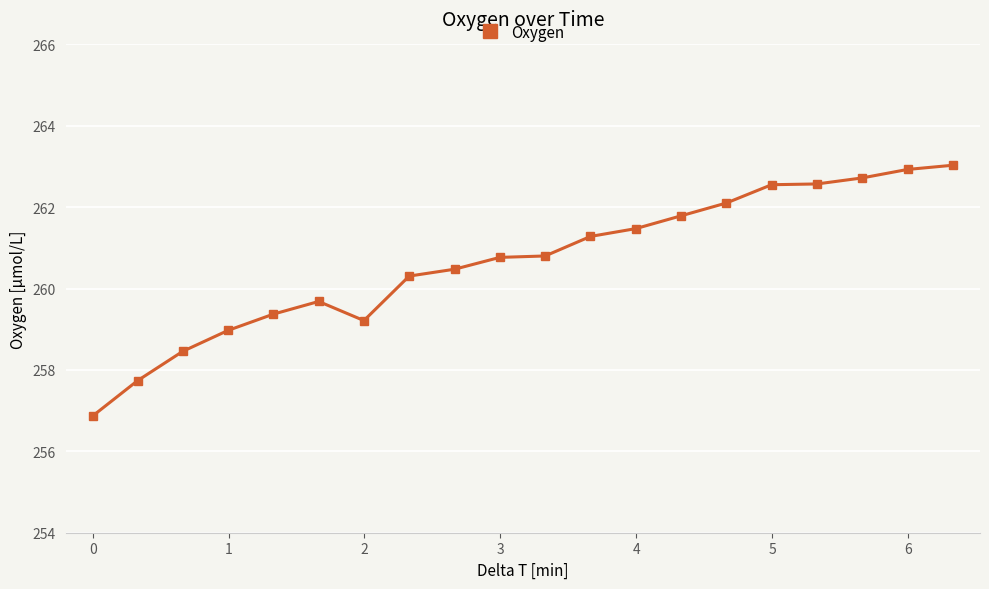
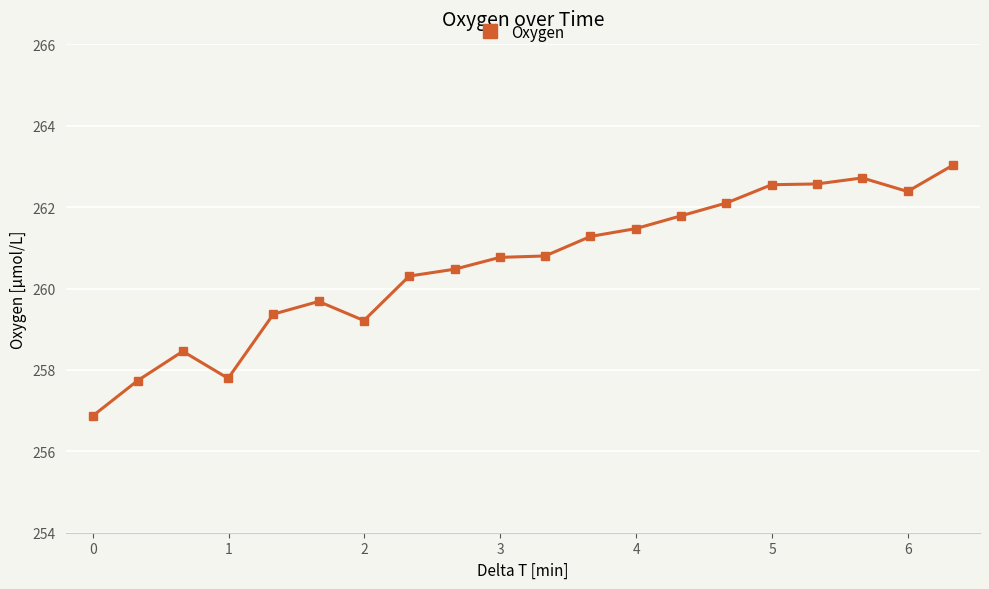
  {
    "0": 256.9,
-   "1": 259.0,
+   "1": 257.8,
    "2": 259.2,
    "3": 260.8,
    "4": 261.5,
    "5": 262.6,
-   "6": 262.9
+   "6": 262.4
  }
